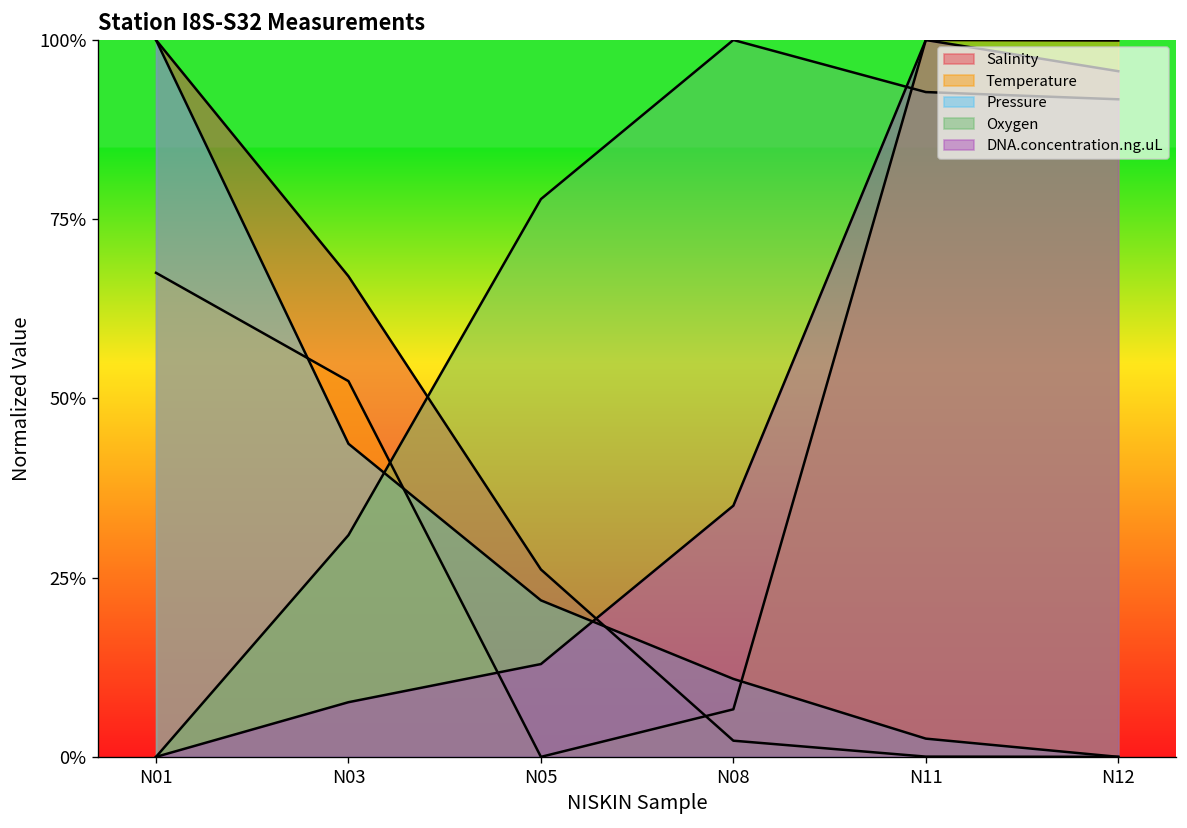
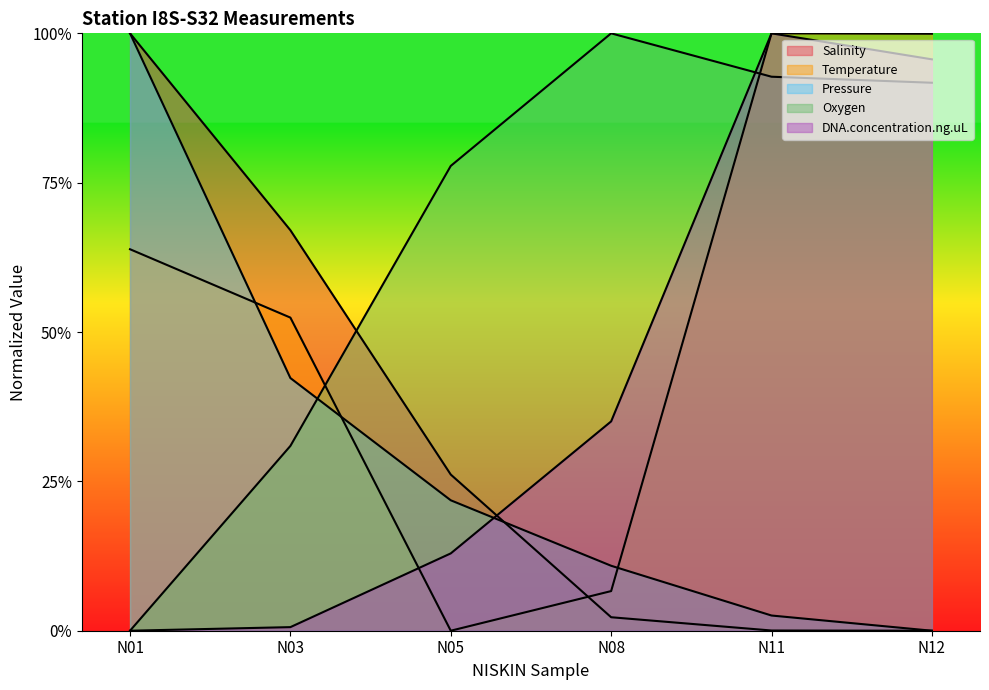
  {
    "Salinity": {
      "N03": "67%",
      "N05": "26%",
      "N08": "2%",
      "N11": "0%"
    },
    "Temperature": {
-     "N01": "68%",
+     "N01": "64%",
      "N03": "52%",
      "N05": "0%",
      "N08": "7%",
      "N12": "100%"
    },
    "Pressure": {
-     "N03": "44%",
+     "N03": "42%",
      "N05": "22%",
      "N08": "11%",
      "N11": "3%"
    },
    "Oxygen": {
      "N03": "31%",
      "N05": "78%",
      "N08": "100%",
      "N11": "93%"
    },
    "DNA.concentration.ng.uL": {
-     "N03": "8%",
+     "N03": "1%",
      "N05": "13%",
      "N08": "35%"
    }
  }
